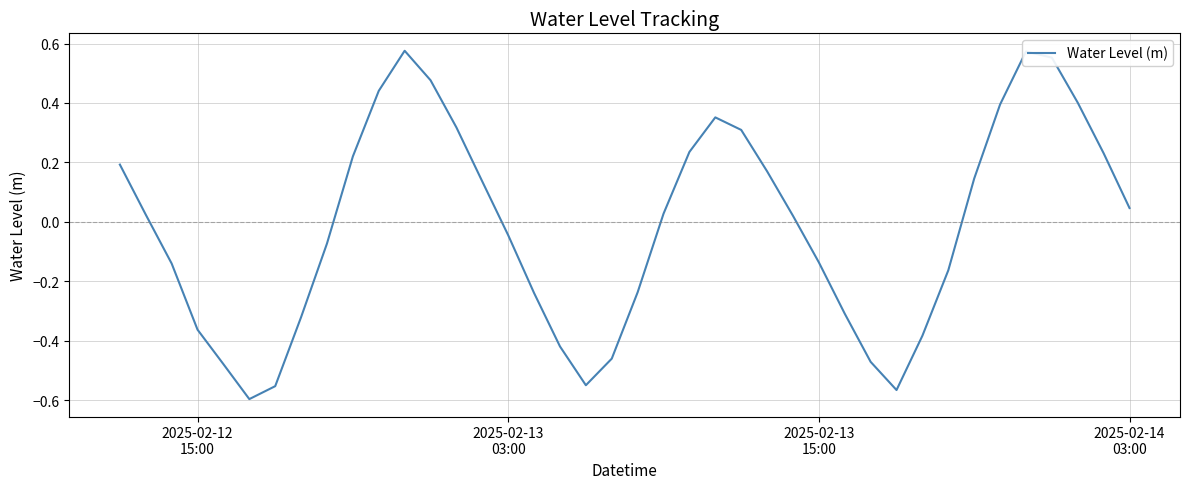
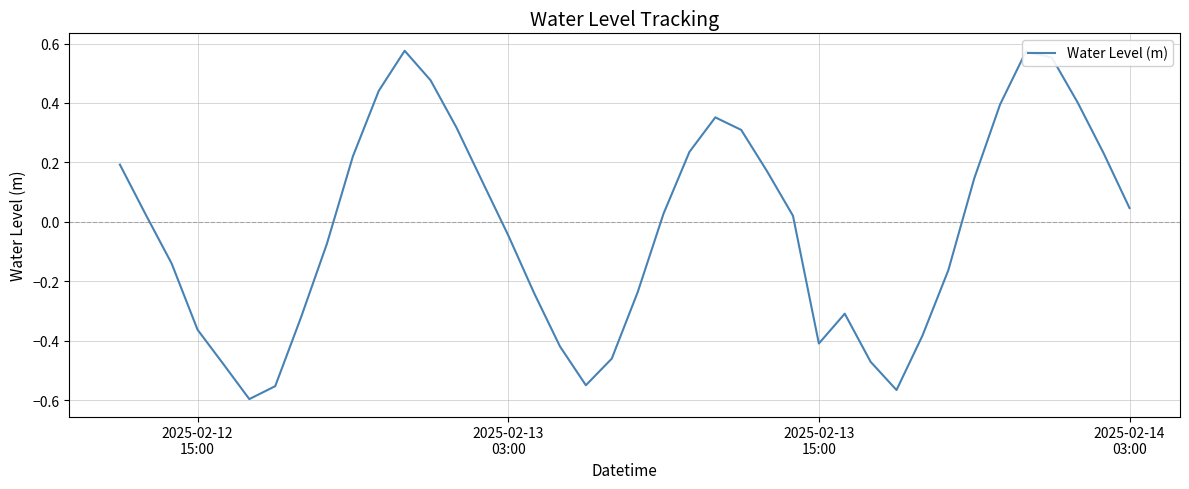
  {
    "2025-02-12 15:00": -0.36,
    "2025-02-13 03:00": -0.04,
-   "2025-02-13 15:00": -0.14,
+   "2025-02-13 15:00": -0.41,
    "2025-02-14 03:00": 0.05
  }
